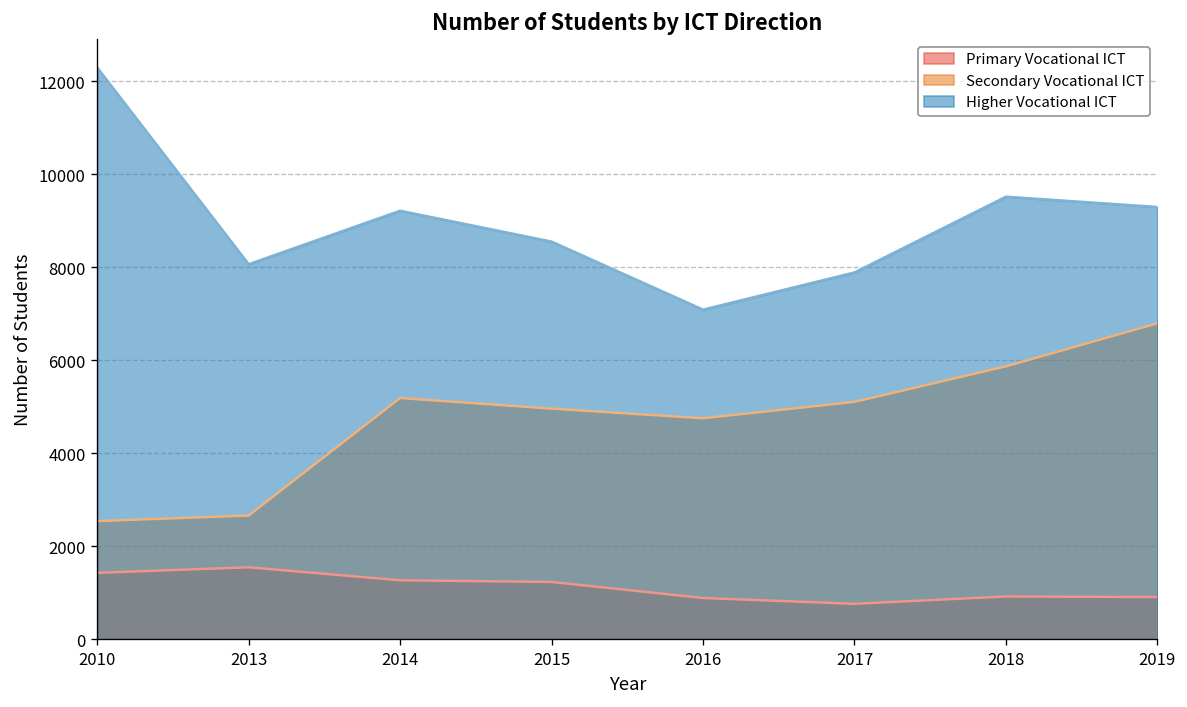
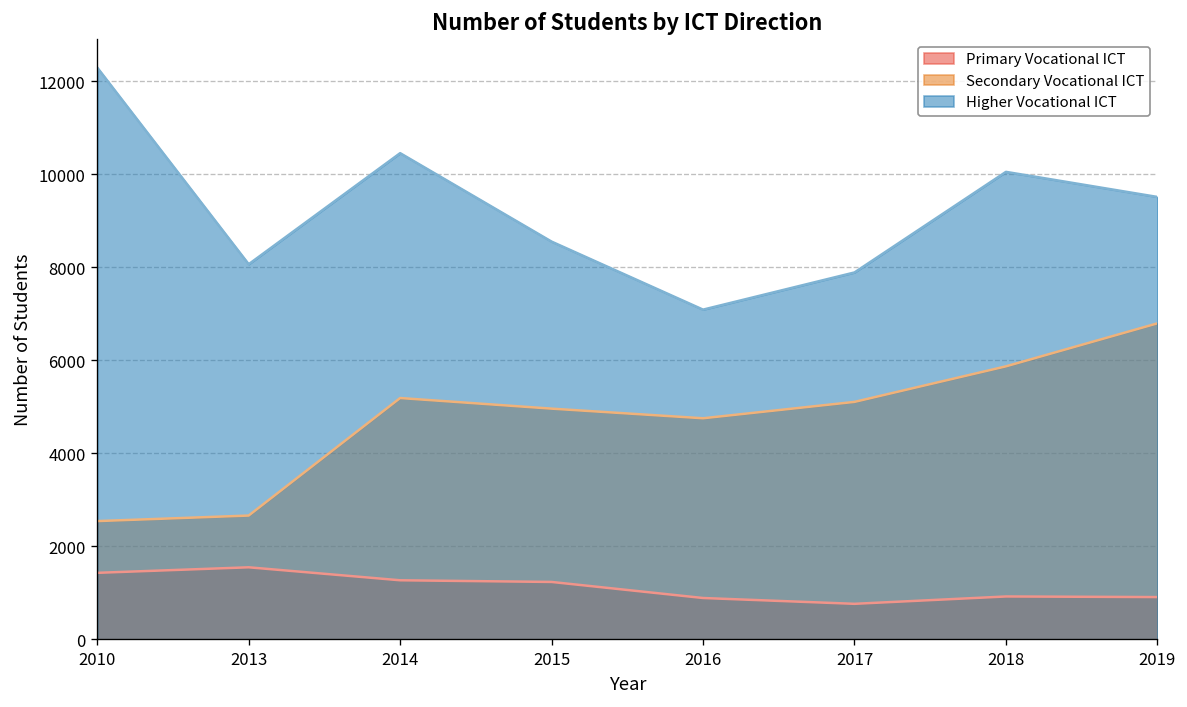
  {
    "Higher Vocational ICT": {
      "2010": 12300,
      "2013": 8100,
-     "2014": 9200,
+     "2014": 10500,
      "2015": 8600,
      "2016": 7100,
      "2017": 7900,
-     "2018": 9500,
-     "2019": 9300
+     "2018": 10100,
+     "2019": 9500
    }
  }
